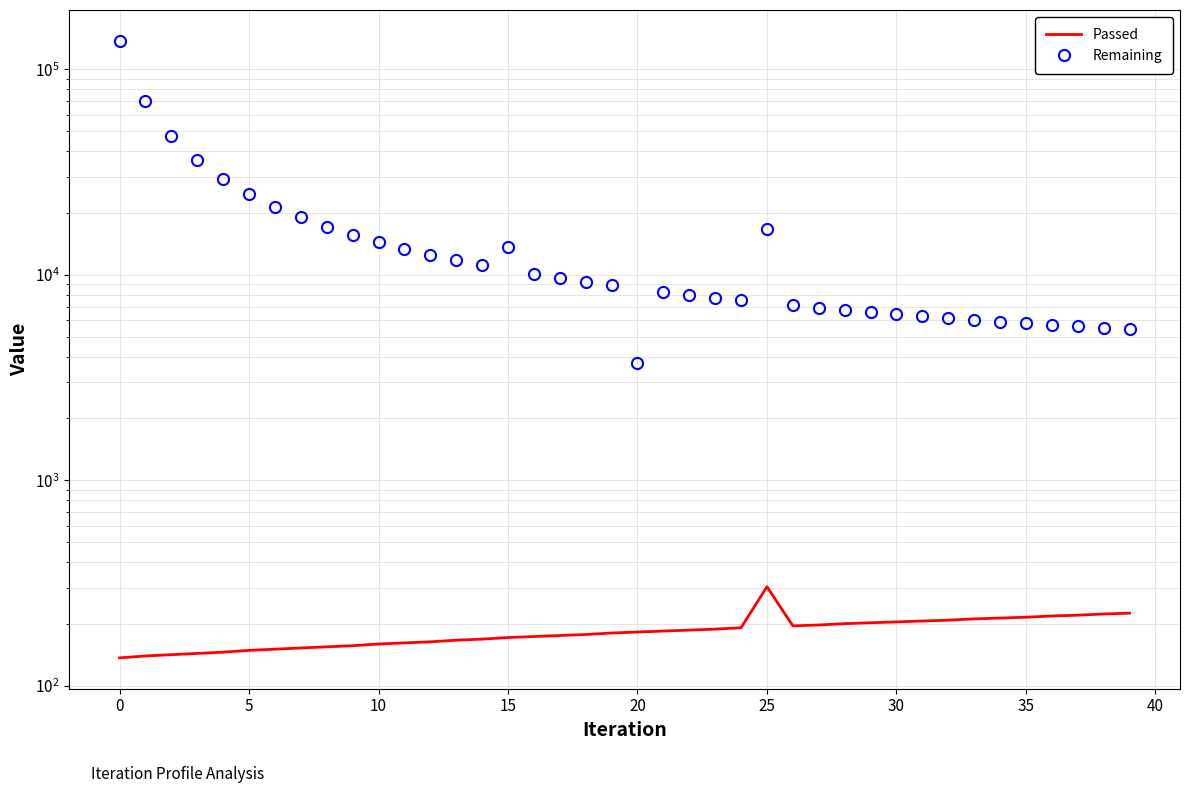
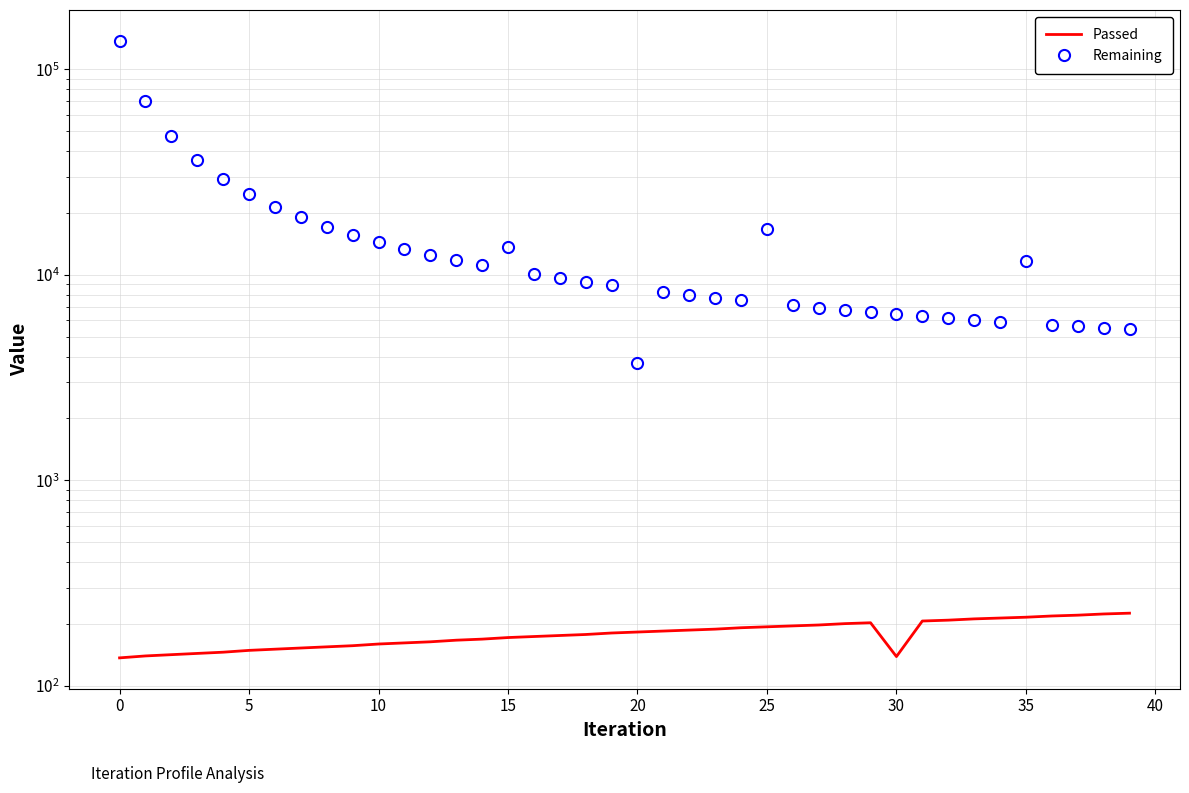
  {
    "Passed": {
      "0": 140,
      "5": 150,
      "10": 160,
      "15": 170,
      "20": 180,
-     "25": 300,
-     "30": 210,
+     "25": 190,
+     "30": 140,
      "35": 220
    },
    "Remaining": {
      "0": 140000,
      "5": 25000,
      "10": 14000,
      "15": 14000,
      "20": 3700,
      "25": 17000,
      "30": 6400,
-     "35": 5800
+     "35": 12000
    }
  }
